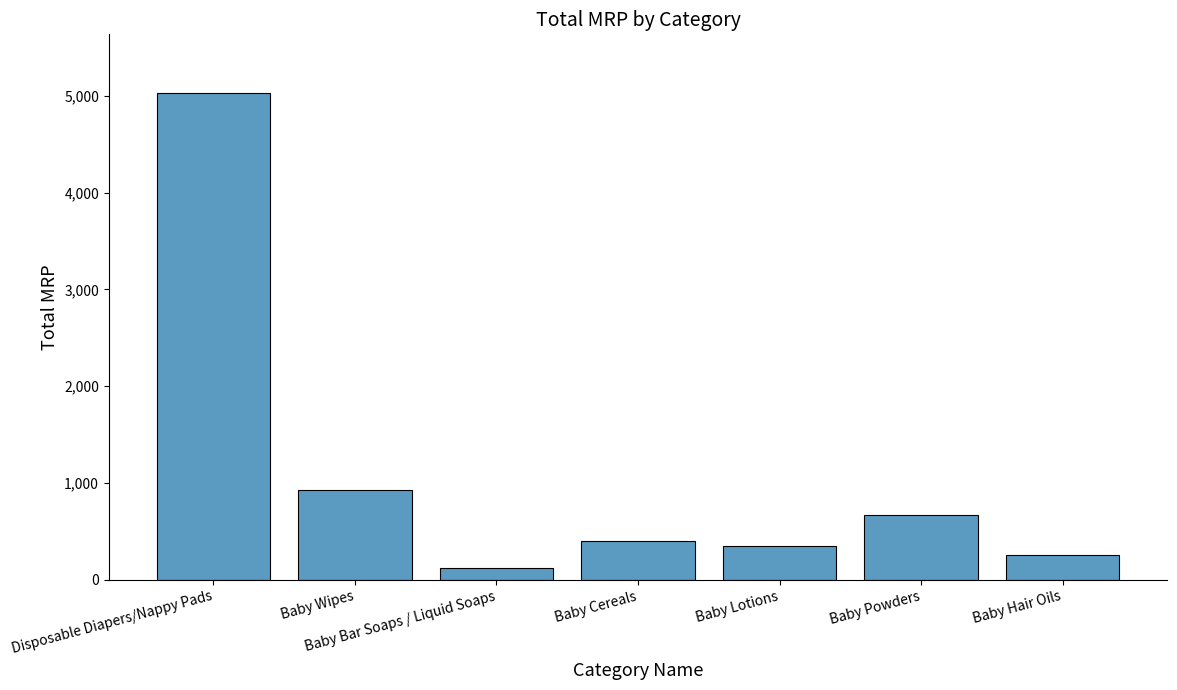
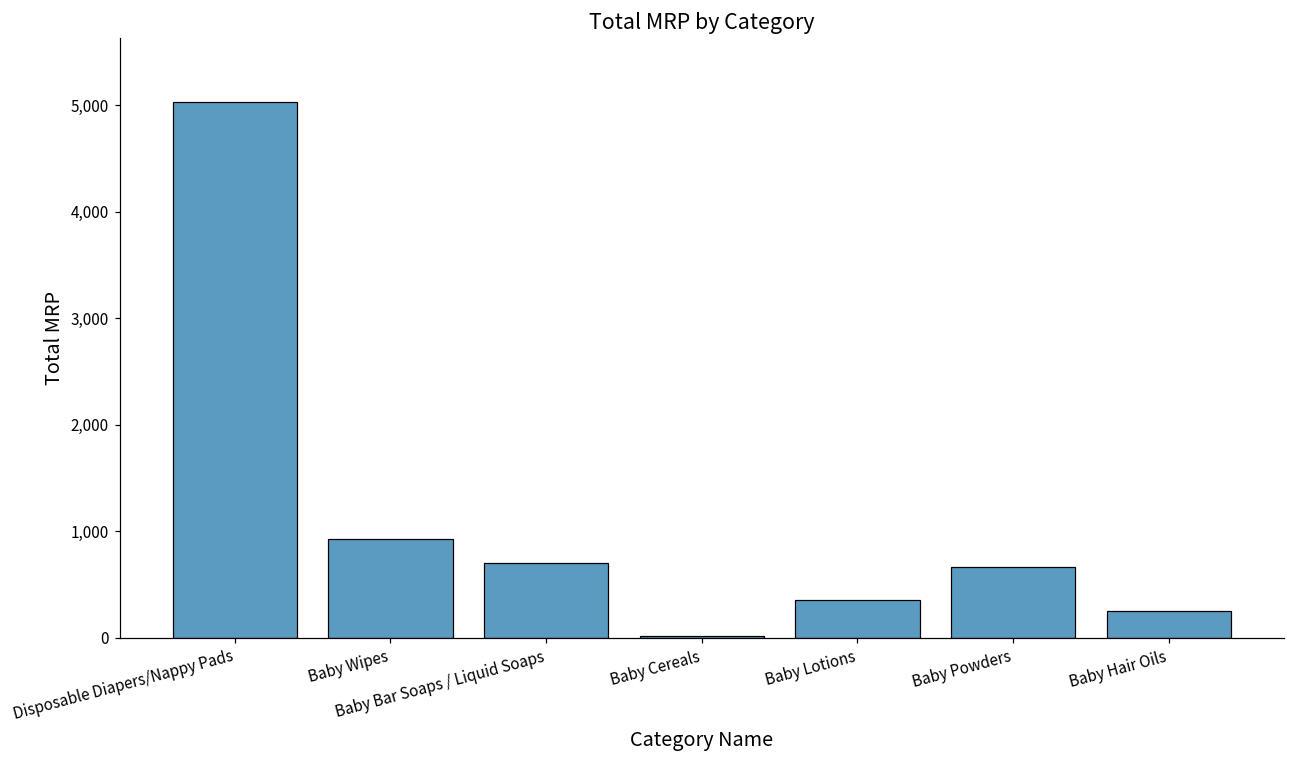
  {
    "Disposable Diapers/Nappy Pads": "5,000",
    "Baby Wipes": "900",
-   "Baby Bar Soaps / Liquid Soaps": "100",
-   "Baby Cereals": "400",
+   "Baby Bar Soaps / Liquid Soaps": "700",
+   "Baby Cereals": "0",
    "Baby Lotions": "400",
    "Baby Powders": "700",
    "Baby Hair Oils": "300"
  }
